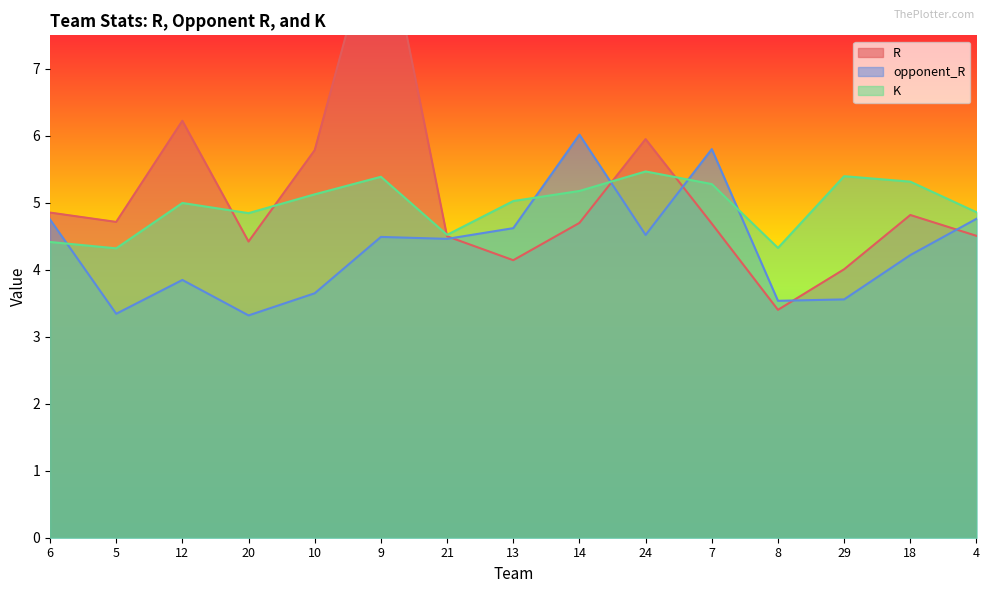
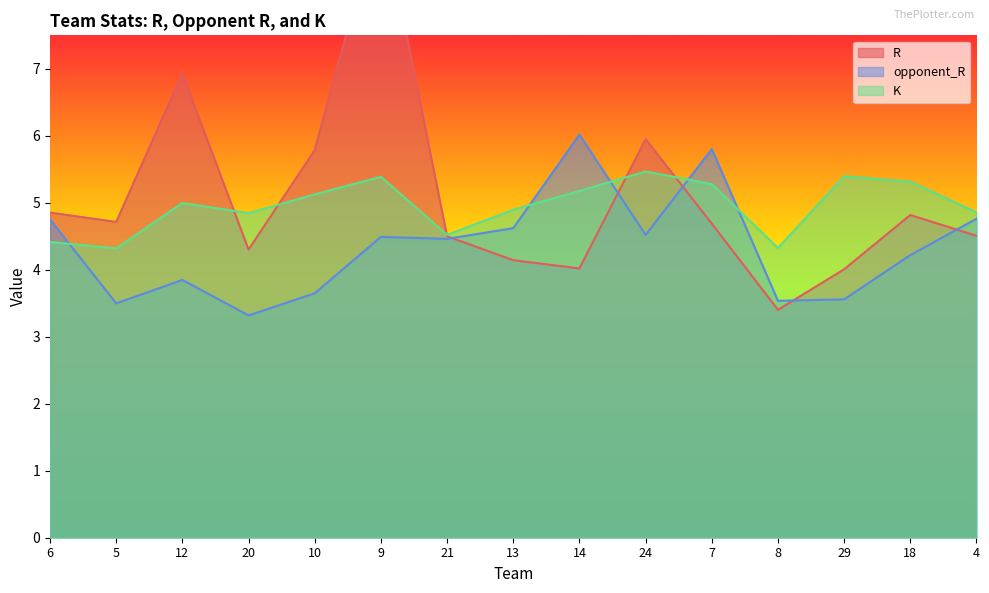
  {
    "R": {
      "6": 4.9,
      "5": 4.7,
-     "12": 6.2,
-     "20": 4.4,
+     "12": 6.9,
+     "20": 4.3,
      "10": 5.8,
      "13": 4.1,
-     "14": 4.7,
+     "14": 4.0,
      "24": 6.0,
      "7": 4.7,
      "8": 3.4,
      "29": 4.0,
      "18": 4.8,
      "4": 4.5
    },
    "opponent_R": {
      "6": 4.8,
-     "5": 3.3,
+     "5": 3.5,
      "12": 3.8,
      "20": 3.3,
      "10": 3.6,
      "9": 4.5,
      "21": 4.5,
      "13": 4.6,
      "14": 6.0,
      "24": 4.5,
      "7": 5.8,
      "8": 3.5,
      "29": 3.6,
      "18": 4.2,
      "4": 4.8
    },
    "K": {
      "6": 4.4,
      "5": 4.3,
      "12": 5.0,
      "20": 4.8,
      "10": 5.1,
      "9": 5.4,
-     "13": 5.0,
+     "13": 4.9,
      "14": 5.2,
      "24": 5.5,
      "7": 5.3,
      "8": 4.3,
      "29": 5.4,
      "18": 5.3,
      "4": 4.9
    }
  }
